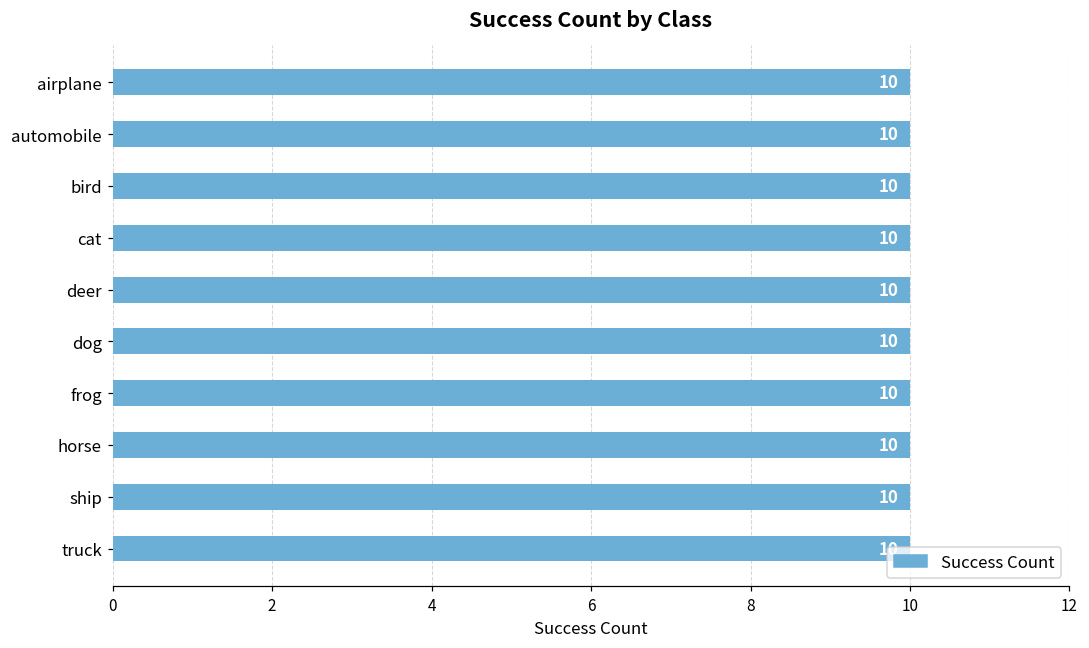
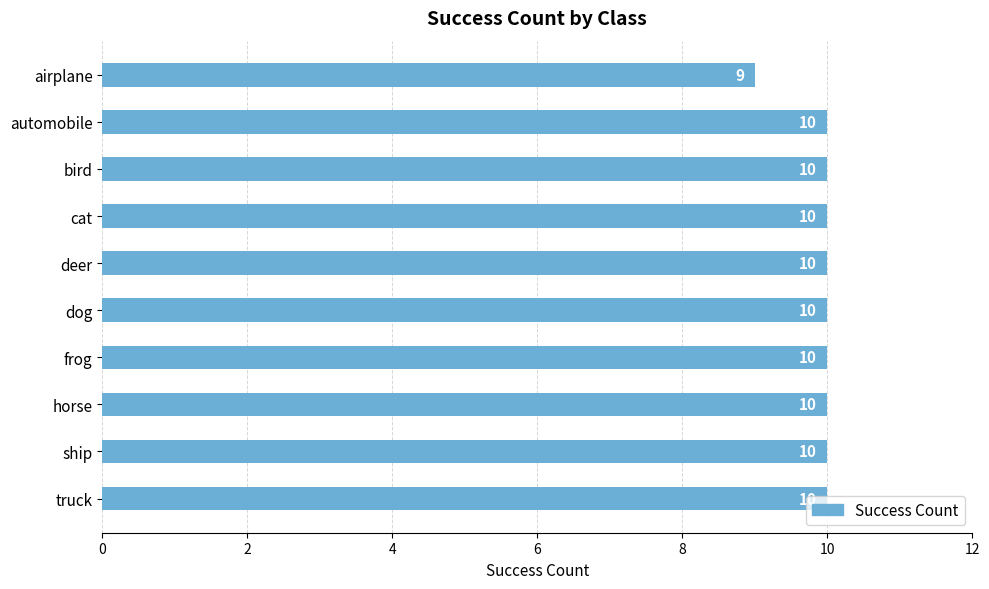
  {
-   "airplane": 10,
+   "airplane": 9,
    "automobile": 10,
    "bird": 10,
    "cat": 10,
    "deer": 10,
    "dog": 10,
    "frog": 10,
    "horse": 10,
    "ship": 10
  }
